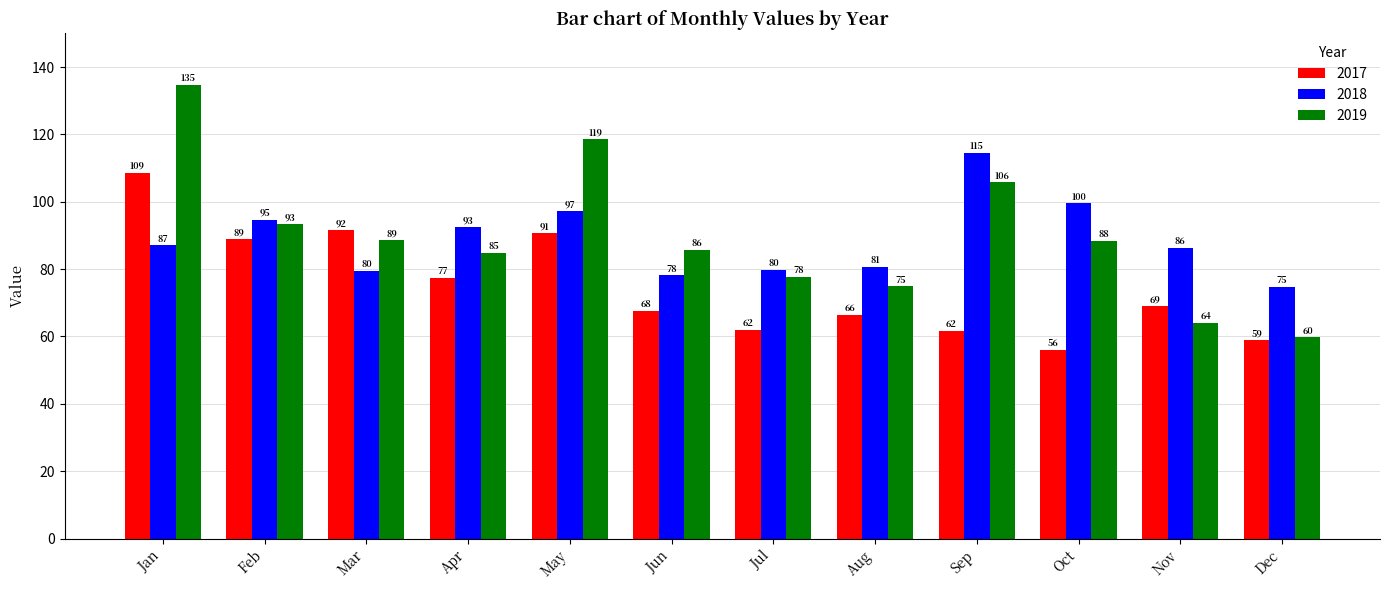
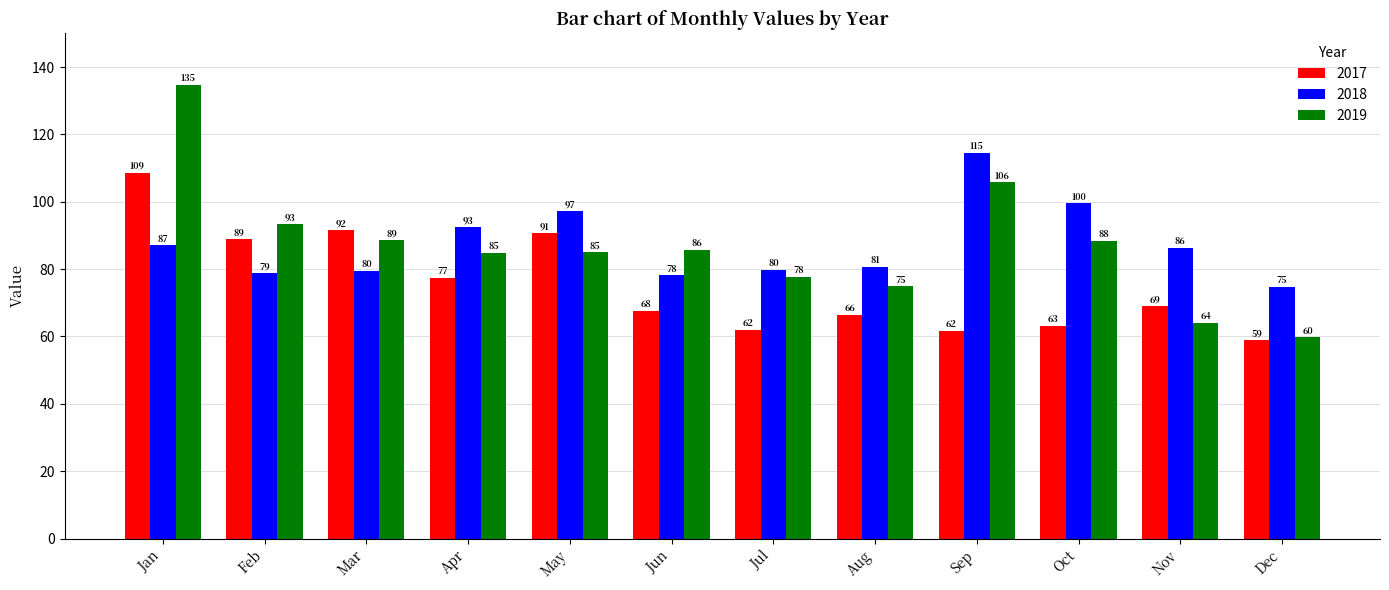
  {
    "2017": {
      "Jan": 109,
      "Feb": 89,
      "Mar": 92,
      "Apr": 77,
      "May": 91,
      "Jun": 68,
      "Jul": 62,
      "Aug": 66,
      "Sep": 62,
-     "Oct": 56,
+     "Oct": 63,
      "Nov": 69,
      "Dec": 59
    },
    "2018": {
      "Jan": 87,
-     "Feb": 95,
+     "Feb": 79,
      "Mar": 80,
      "Apr": 93,
      "May": 97,
      "Jun": 78,
      "Jul": 80,
      "Aug": 81,
      "Sep": 115,
      "Oct": 100,
      "Nov": 86,
      "Dec": 75
    },
    "2019": {
      "Jan": 135,
      "Feb": 93,
      "Mar": 89,
      "Apr": 85,
-     "May": 119,
+     "May": 85,
      "Jun": 86,
      "Jul": 78,
      "Aug": 75,
      "Sep": 106,
      "Oct": 88,
      "Nov": 64,
      "Dec": 60
    }
  }
